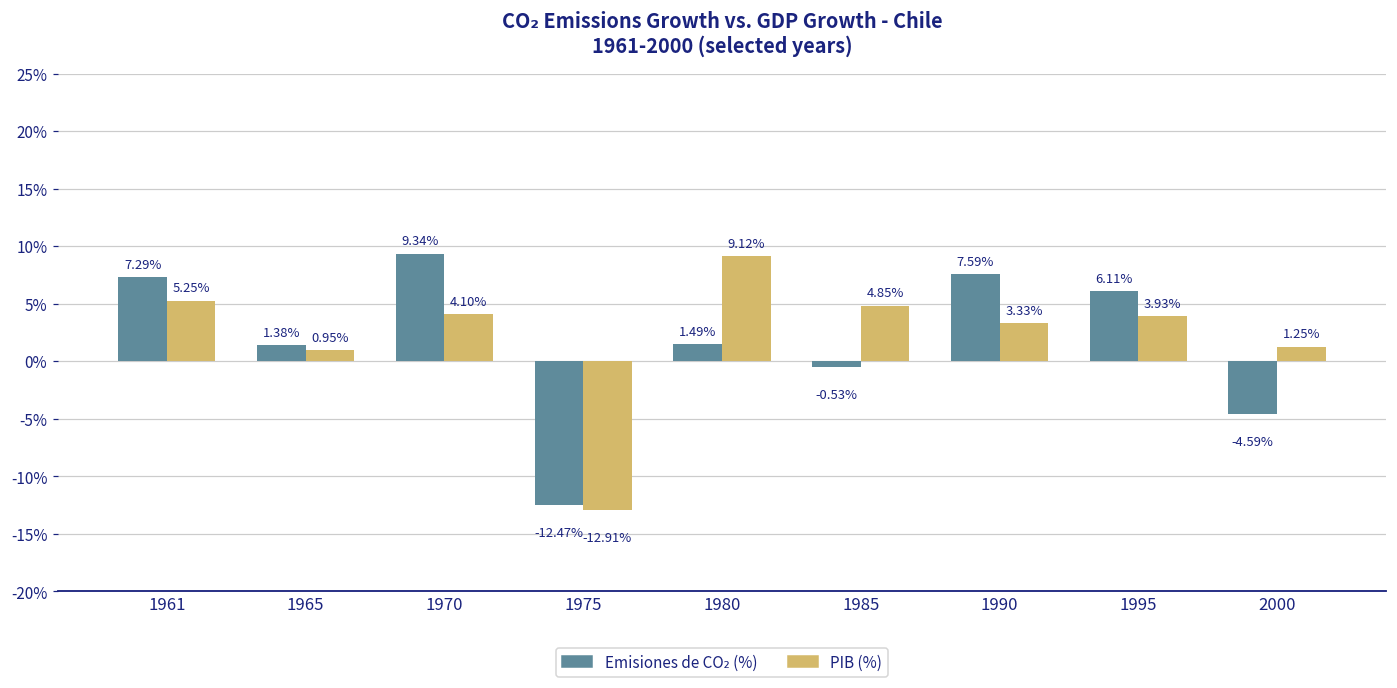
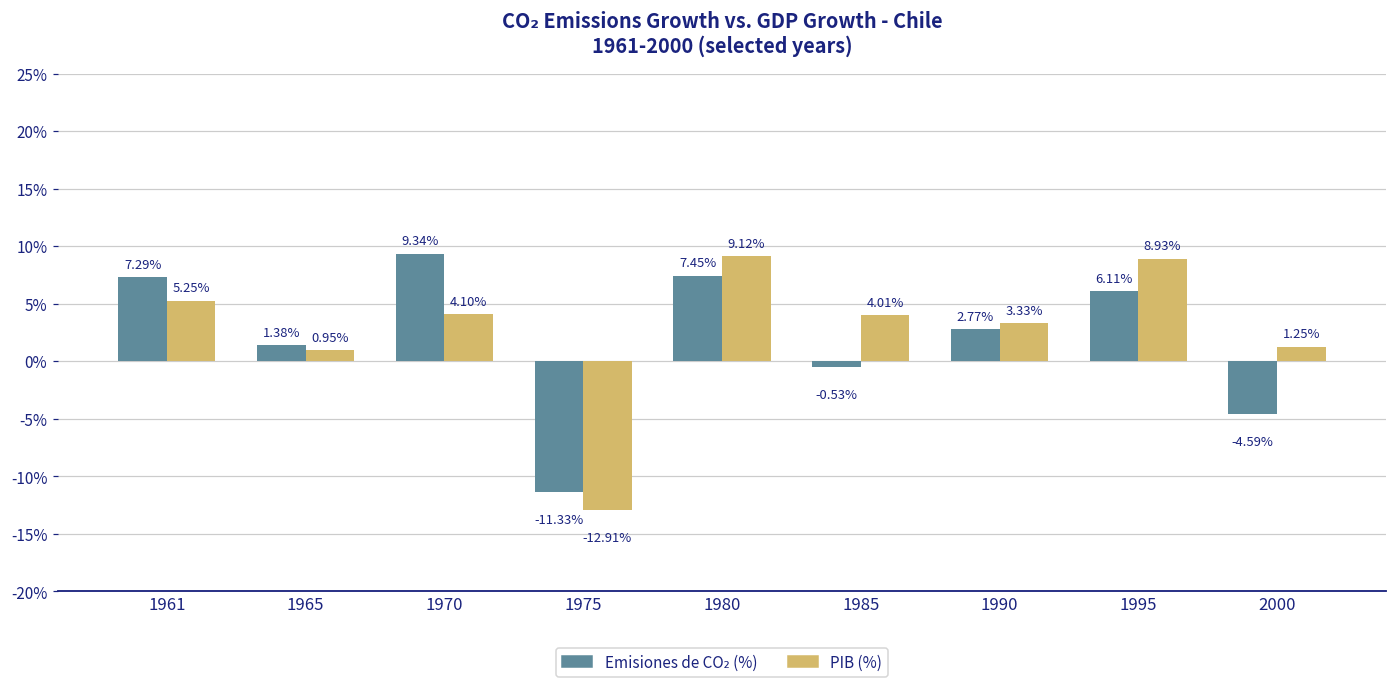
  {
    "Emisiones de CO₂ (%)": {
      "1961": "7.29%",
      "1965": "1.38%",
      "1970": "9.34%",
-     "1975": "-12.47%",
-     "1980": "1.49%",
+     "1975": "-11.33%",
+     "1980": "7.45%",
      "1985": "-0.53%",
-     "1990": "7.59%",
+     "1990": "2.77%",
      "1995": "6.11%",
      "2000": "-4.59%"
    },
    "PIB (%)": {
      "1961": "5.25%",
      "1965": "0.95%",
      "1970": "4.10%",
      "1975": "-12.91%",
      "1980": "9.12%",
-     "1985": "4.85%",
+     "1985": "4.01%",
      "1990": "3.33%",
-     "1995": "3.93%",
+     "1995": "8.93%",
      "2000": "1.25%"
    }
  }
